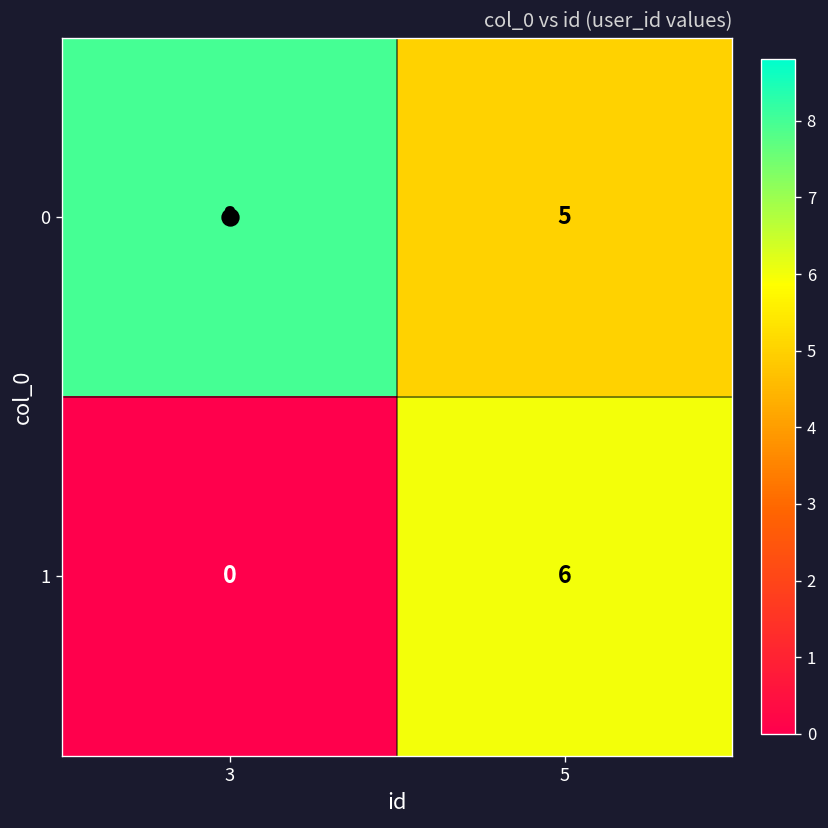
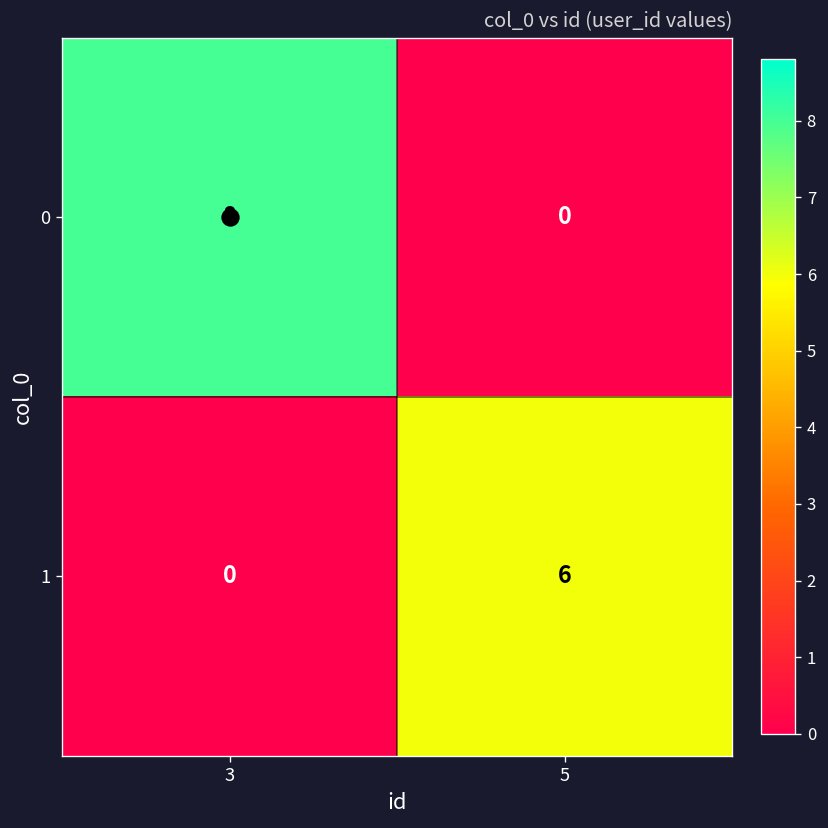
  {
    "0": {
-     "5": 5
+     "5": 0
    },
    "1": {
      "3": 0,
      "5": 6
    }
  }
